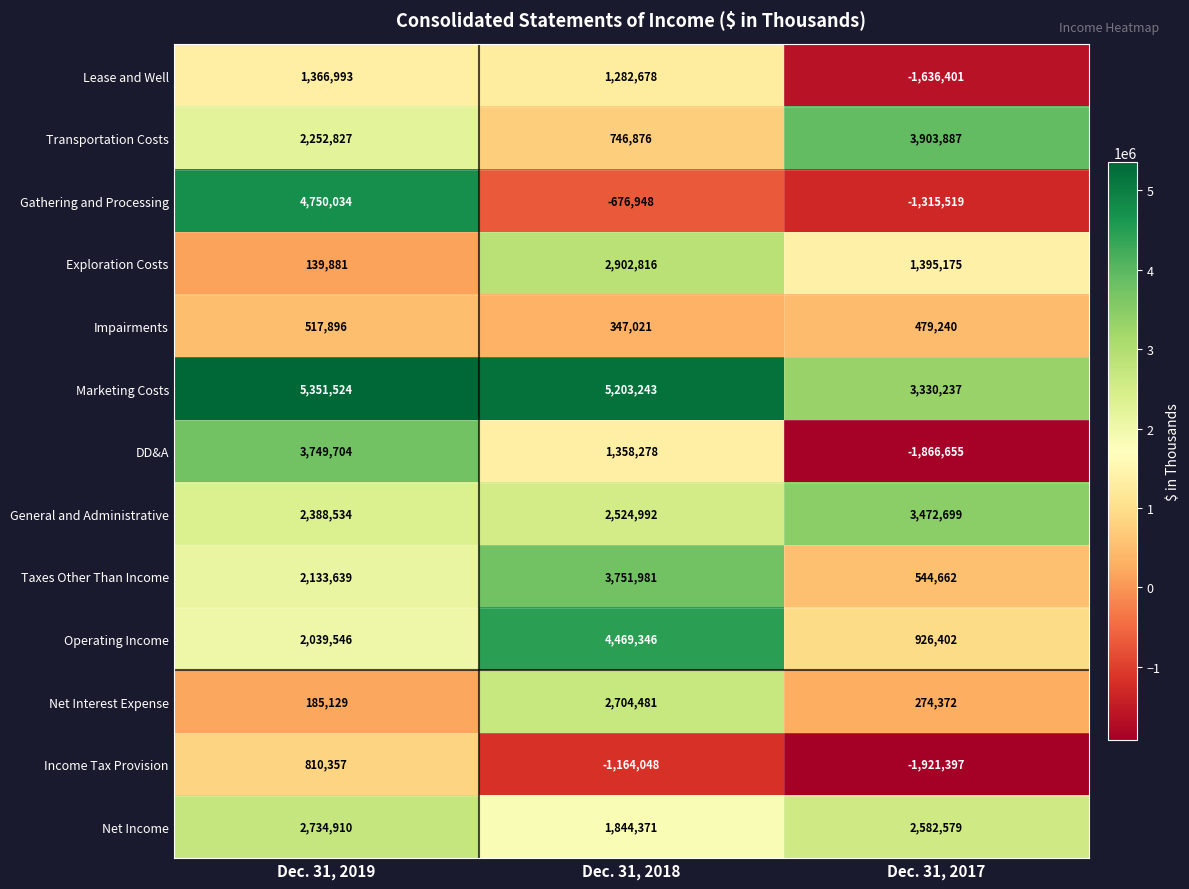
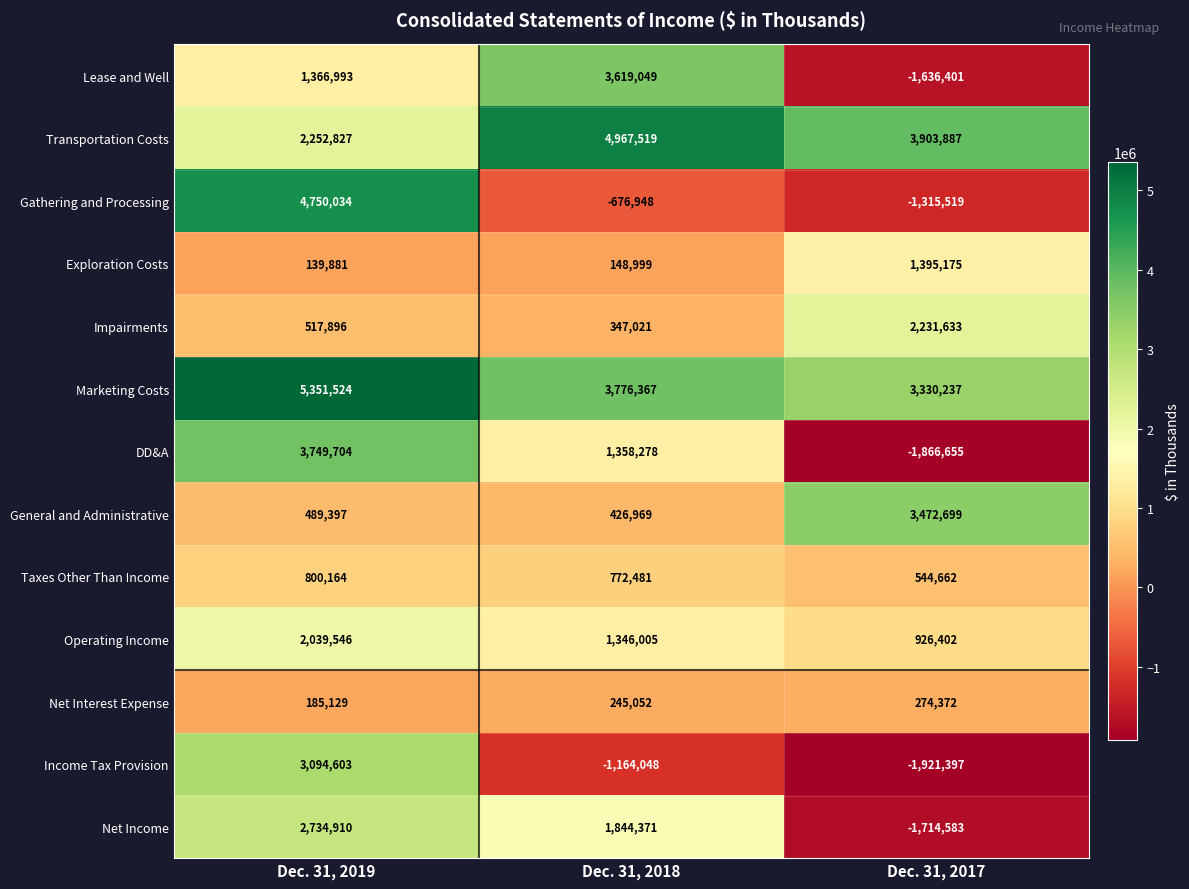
  {
    "Lease and Well": {
      "Dec. 31, 2019": "1,366,993",
-     "Dec. 31, 2018": "1,282,678",
+     "Dec. 31, 2018": "3,619,049",
      "Dec. 31, 2017": "-1,636,401"
    },
    "Transportation Costs": {
      "Dec. 31, 2019": "2,252,827",
-     "Dec. 31, 2018": "746,876",
+     "Dec. 31, 2018": "4,967,519",
      "Dec. 31, 2017": "3,903,887"
    },
    "Gathering and Processing": {
      "Dec. 31, 2019": "4,750,034",
      "Dec. 31, 2018": "-676,948",
      "Dec. 31, 2017": "-1,315,519"
    },
    "Exploration Costs": {
      "Dec. 31, 2019": "139,881",
-     "Dec. 31, 2018": "2,902,816",
+     "Dec. 31, 2018": "148,999",
      "Dec. 31, 2017": "1,395,175"
    },
    "Impairments": {
      "Dec. 31, 2019": "517,896",
      "Dec. 31, 2018": "347,021",
-     "Dec. 31, 2017": "479,240"
+     "Dec. 31, 2017": "2,231,633"
    },
    "Marketing Costs": {
      "Dec. 31, 2019": "5,351,524",
-     "Dec. 31, 2018": "5,203,243",
+     "Dec. 31, 2018": "3,776,367",
      "Dec. 31, 2017": "3,330,237"
    },
    "DD&A": {
      "Dec. 31, 2019": "3,749,704",
      "Dec. 31, 2018": "1,358,278",
      "Dec. 31, 2017": "-1,866,655"
    },
    "General and Administrative": {
-     "Dec. 31, 2019": "2,388,534",
-     "Dec. 31, 2018": "2,524,992",
+     "Dec. 31, 2019": "489,397",
+     "Dec. 31, 2018": "426,969",
      "Dec. 31, 2017": "3,472,699"
    },
    "Taxes Other Than Income": {
-     "Dec. 31, 2019": "2,133,639",
-     "Dec. 31, 2018": "3,751,981",
+     "Dec. 31, 2019": "800,164",
+     "Dec. 31, 2018": "772,481",
      "Dec. 31, 2017": "544,662"
    },
    "Operating Income": {
      "Dec. 31, 2019": "2,039,546",
-     "Dec. 31, 2018": "4,469,346",
+     "Dec. 31, 2018": "1,346,005",
      "Dec. 31, 2017": "926,402"
    },
    "Net Interest Expense": {
      "Dec. 31, 2019": "185,129",
-     "Dec. 31, 2018": "2,704,481",
+     "Dec. 31, 2018": "245,052",
      "Dec. 31, 2017": "274,372"
    },
    "Income Tax Provision": {
-     "Dec. 31, 2019": "810,357",
+     "Dec. 31, 2019": "3,094,603",
      "Dec. 31, 2018": "-1,164,048",
      "Dec. 31, 2017": "-1,921,397"
    },
    "Net Income": {
      "Dec. 31, 2019": "2,734,910",
      "Dec. 31, 2018": "1,844,371",
-     "Dec. 31, 2017": "2,582,579"
+     "Dec. 31, 2017": "-1,714,583"
    }
  }
